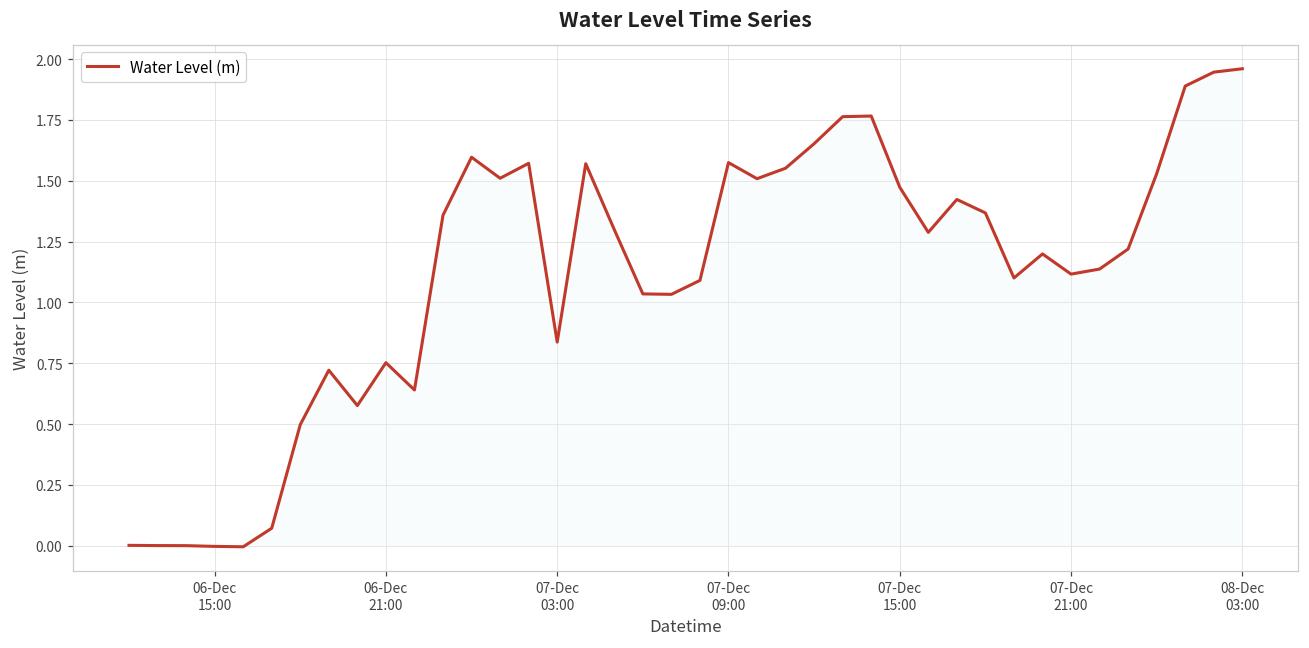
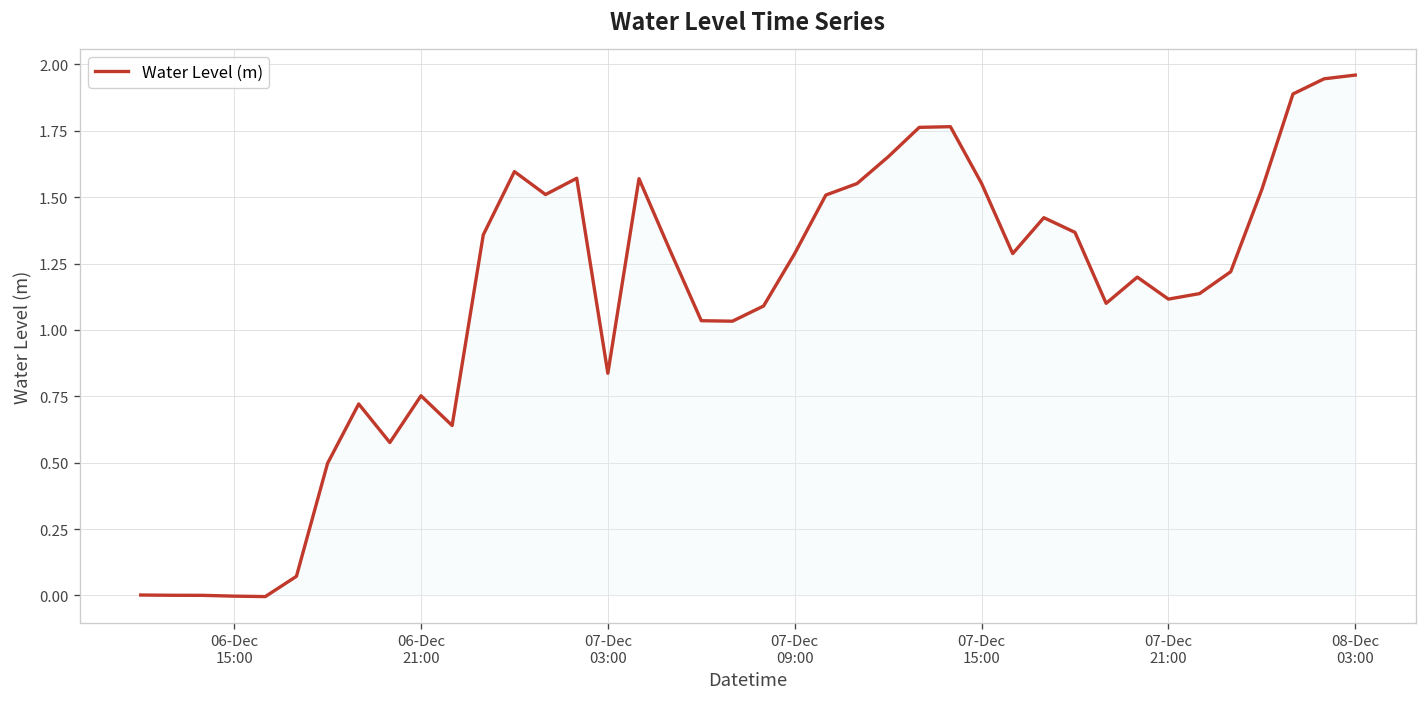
  {
    "Water Level (m)": {
-     "07-Dec 09:00": 1.57,
-     "07-Dec 15:00": 1.47
+     "07-Dec 09:00": 1.29,
+     "07-Dec 15:00": 1.55
    }
  }
